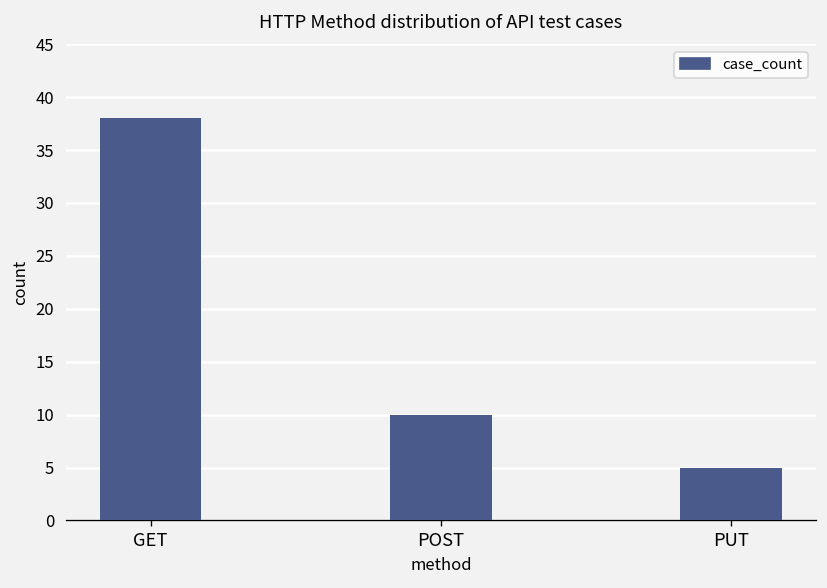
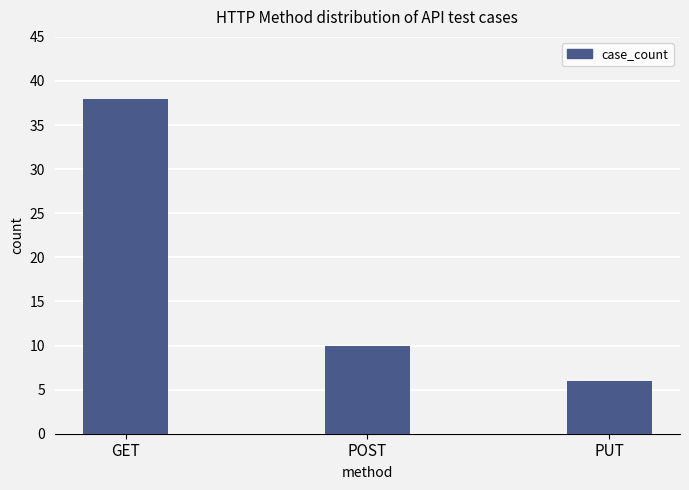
  {
    "GET": 38,
    "POST": 10,
-   "PUT": 5
+   "PUT": 6
  }
